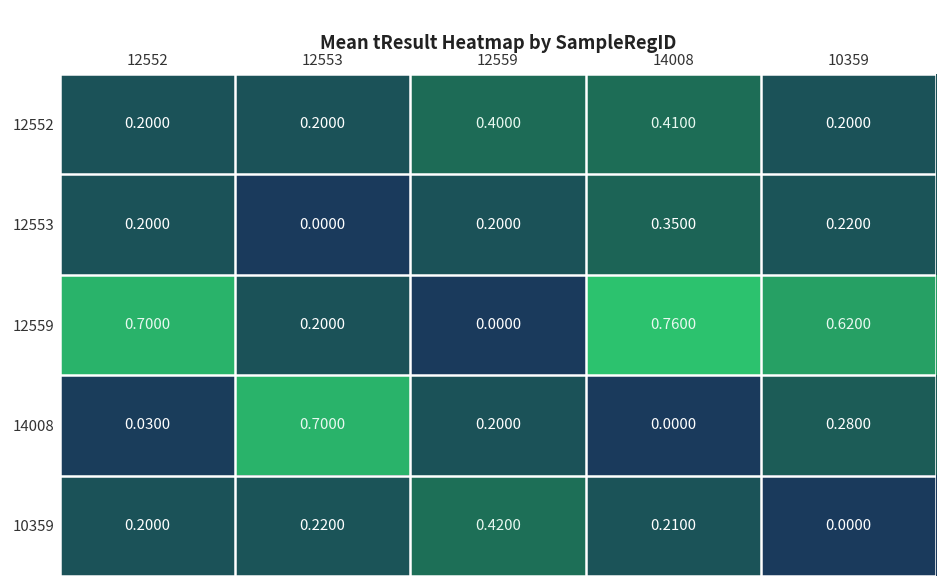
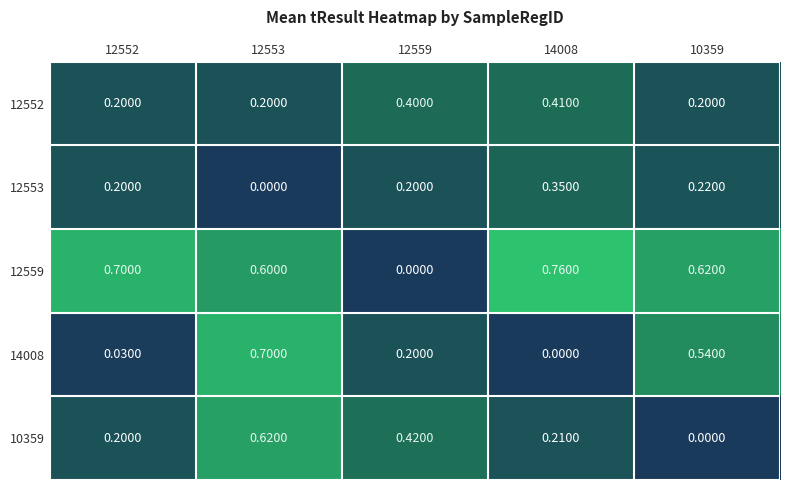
  {
    "12552": {
      "12552": 0.2000,
      "12553": 0.2000,
      "12559": 0.4000,
      "14008": 0.4100,
      "10359": 0.2000
    },
    "12553": {
      "12552": 0.2000,
      "12553": 0.0000,
      "12559": 0.2000,
      "14008": 0.3500,
      "10359": 0.2200
    },
    "12559": {
      "12552": 0.7000,
-     "12553": 0.2000,
+     "12553": 0.6000,
      "12559": 0.0000,
      "14008": 0.7600,
      "10359": 0.6200
    },
    "14008": {
      "12552": 0.0300,
      "12553": 0.7000,
      "12559": 0.2000,
      "14008": 0.0000,
-     "10359": 0.2800
+     "10359": 0.5400
    },
    "10359": {
      "12552": 0.2000,
-     "12553": 0.2200,
+     "12553": 0.6200,
      "12559": 0.4200,
      "14008": 0.2100,
      "10359": 0.0000
    }
  }
